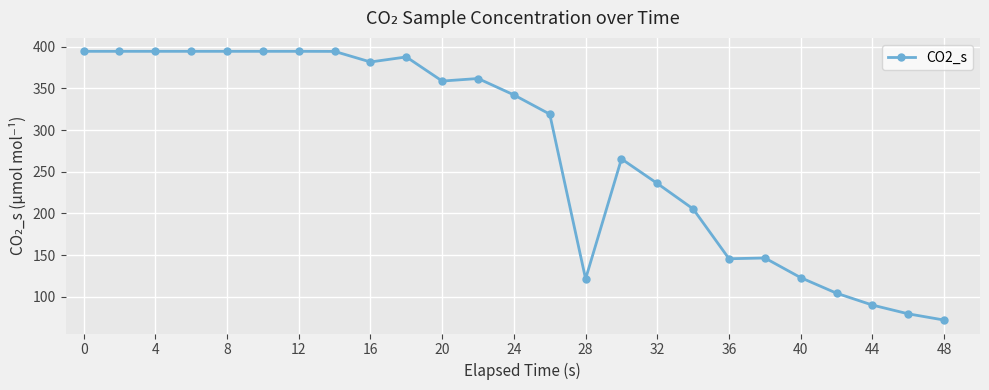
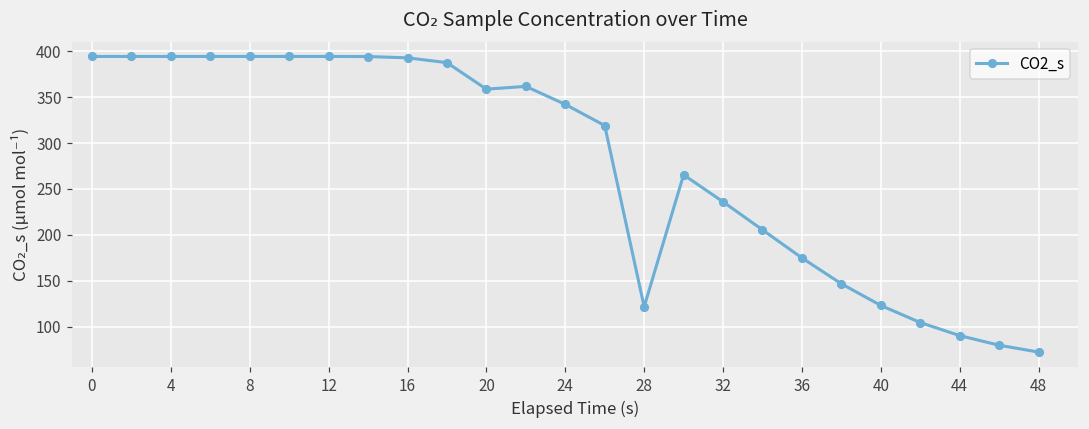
  {
    "0": 390,
    "4": 390,
    "8": 390,
    "12": 390,
-   "16": 380,
+   "16": 390,
    "20": 360,
    "24": 340,
    "28": 120,
    "32": 240,
-   "36": 150,
+   "36": 170,
    "40": 120,
    "44": 90,
    "48": 70
  }
